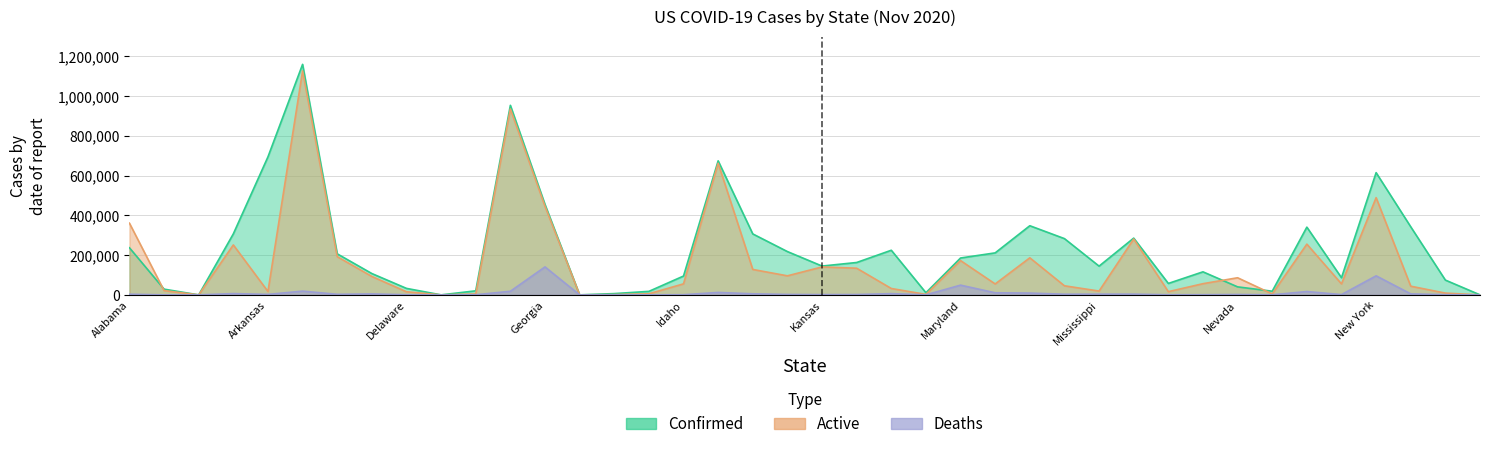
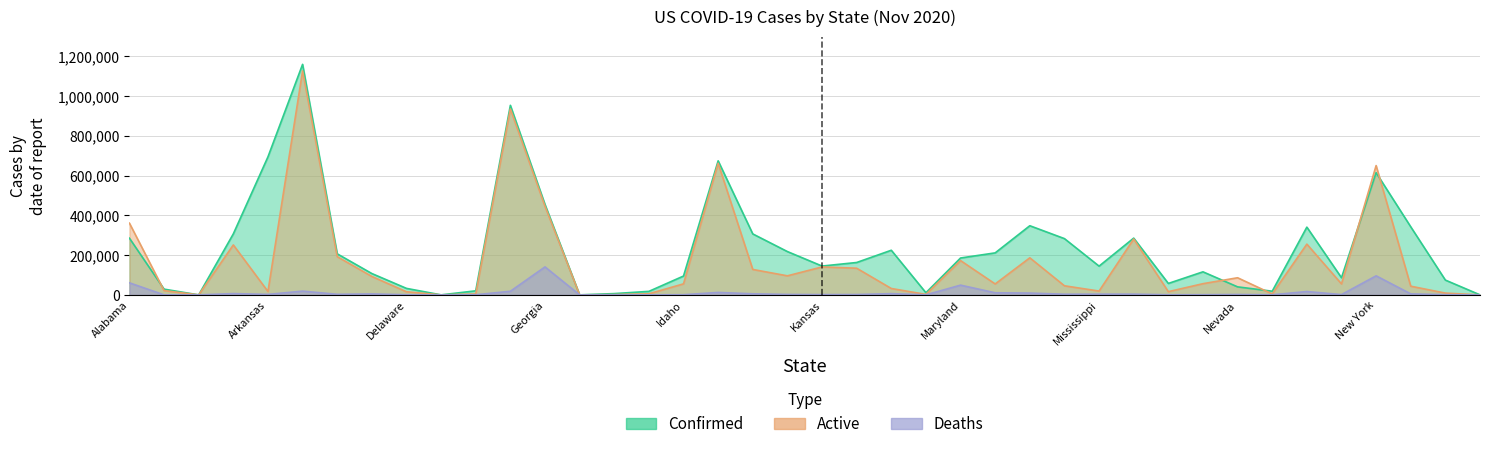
  {
    "Confirmed": {
-     "Alabama": "240,000",
+     "Alabama": "290,000",
      "Arkansas": "690,000",
      "Delaware": "30,000",
      "Idaho": "90,000",
      "Maryland": "190,000",
      "Mississippi": "140,000",
      "Nevada": "40,000",
      "New York": "610,000"
    },
    "Active": {
      "Alabama": "360,000",
      "Arkansas": "20,000",
      "Delaware": "20,000",
      "Idaho": "60,000",
      "Maryland": "170,000",
      "Mississippi": "20,000",
      "Nevada": "90,000",
-     "New York": "490,000"
+     "New York": "650,000"
    },
    "Deaths": {
-     "Alabama": "0",
+     "Alabama": "60,000",
      "Arkansas": "0",
      "Delaware": "0",
      "Georgia": "140,000",
      "Idaho": "0",
      "Kansas": "0",
      "Maryland": "50,000",
      "Mississippi": "0",
      "Nevada": "0",
      "New York": "100,000"
    }
  }
